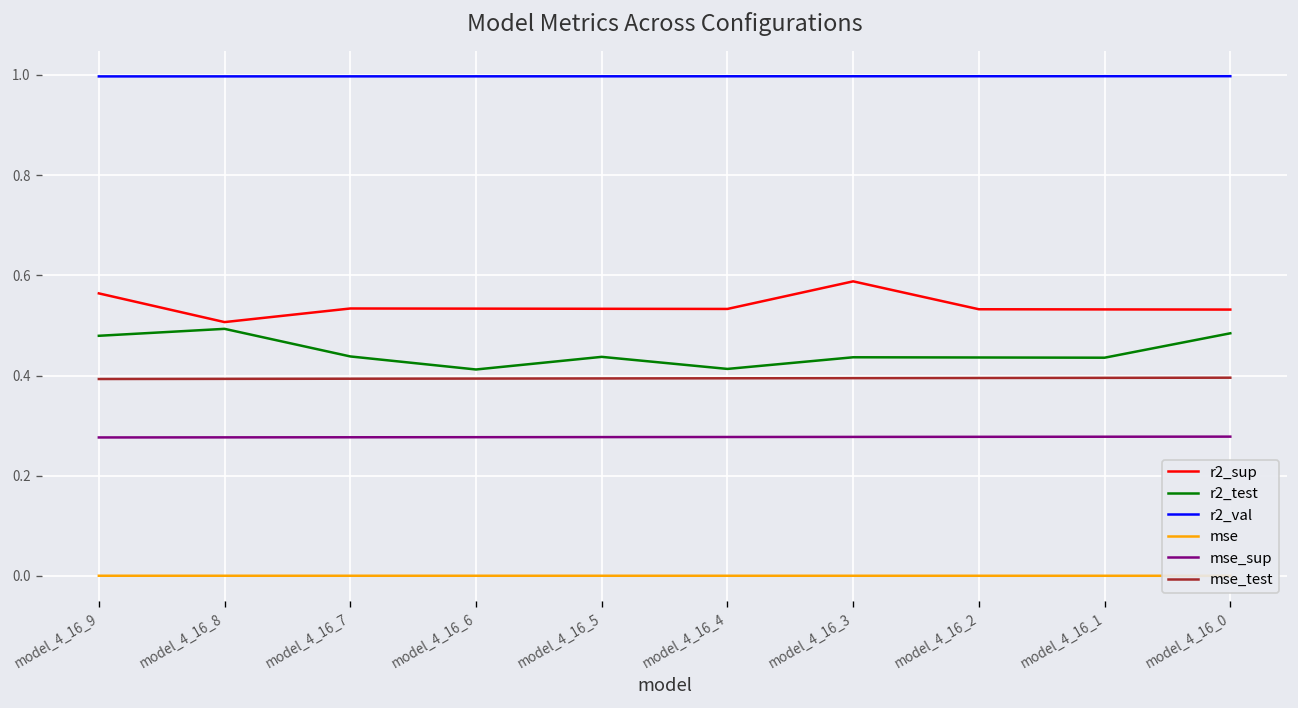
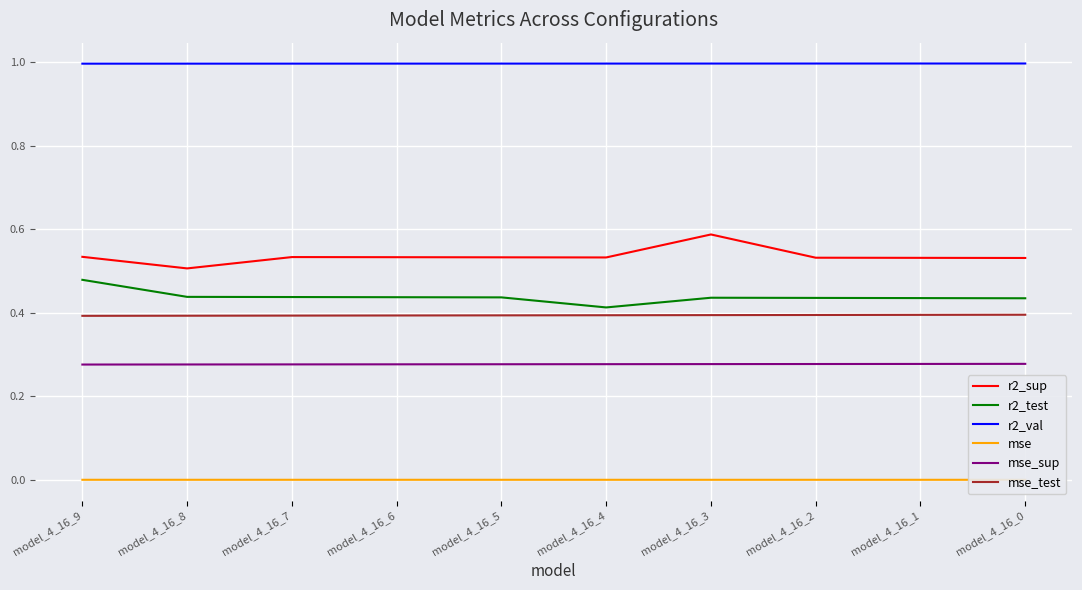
  {
    "r2_sup": {
-     "model_4_16_9": 0.56,
+     "model_4_16_9": 0.53,
      "model_4_16_8": 0.51,
      "model_4_16_7": 0.53,
      "model_4_16_6": 0.53,
      "model_4_16_5": 0.53,
      "model_4_16_4": 0.53,
      "model_4_16_3": 0.59,
      "model_4_16_2": 0.53,
      "model_4_16_1": 0.53,
      "model_4_16_0": 0.53
    },
    "r2_test": {
      "model_4_16_9": 0.48,
-     "model_4_16_8": 0.49,
+     "model_4_16_8": 0.44,
      "model_4_16_7": 0.44,
-     "model_4_16_6": 0.41,
+     "model_4_16_6": 0.44,
      "model_4_16_5": 0.44,
      "model_4_16_4": 0.41,
      "model_4_16_3": 0.44,
      "model_4_16_2": 0.44,
      "model_4_16_1": 0.44,
-     "model_4_16_0": 0.48
+     "model_4_16_0": 0.44
    },
    "r2_val": {
      "model_4_16_9": 1.00,
      "model_4_16_8": 1.00,
      "model_4_16_7": 1.00,
      "model_4_16_6": 1.00,
      "model_4_16_5": 1.00,
      "model_4_16_4": 1.00,
      "model_4_16_3": 1.00,
      "model_4_16_2": 1.00,
      "model_4_16_1": 1.00,
      "model_4_16_0": 1.00
    },
    "mse": {
      "model_4_16_9": 0.00,
      "model_4_16_8": 0.00,
      "model_4_16_7": 0.00,
      "model_4_16_6": 0.00,
      "model_4_16_5": 0.00,
      "model_4_16_4": 0.00,
      "model_4_16_3": 0.00,
      "model_4_16_2": 0.00,
      "model_4_16_1": 0.00
    },
    "mse_sup": {
      "model_4_16_9": 0.28,
      "model_4_16_8": 0.28,
      "model_4_16_7": 0.28,
      "model_4_16_6": 0.28,
      "model_4_16_5": 0.28,
      "model_4_16_4": 0.28,
      "model_4_16_3": 0.28,
      "model_4_16_2": 0.28,
      "model_4_16_1": 0.28,
      "model_4_16_0": 0.28
    },
    "mse_test": {
      "model_4_16_9": 0.39,
      "model_4_16_8": 0.39,
      "model_4_16_7": 0.39,
      "model_4_16_6": 0.39,
      "model_4_16_5": 0.39,
      "model_4_16_4": 0.39,
      "model_4_16_3": 0.39,
      "model_4_16_2": 0.40,
      "model_4_16_1": 0.40,
      "model_4_16_0": 0.40
    }
  }
